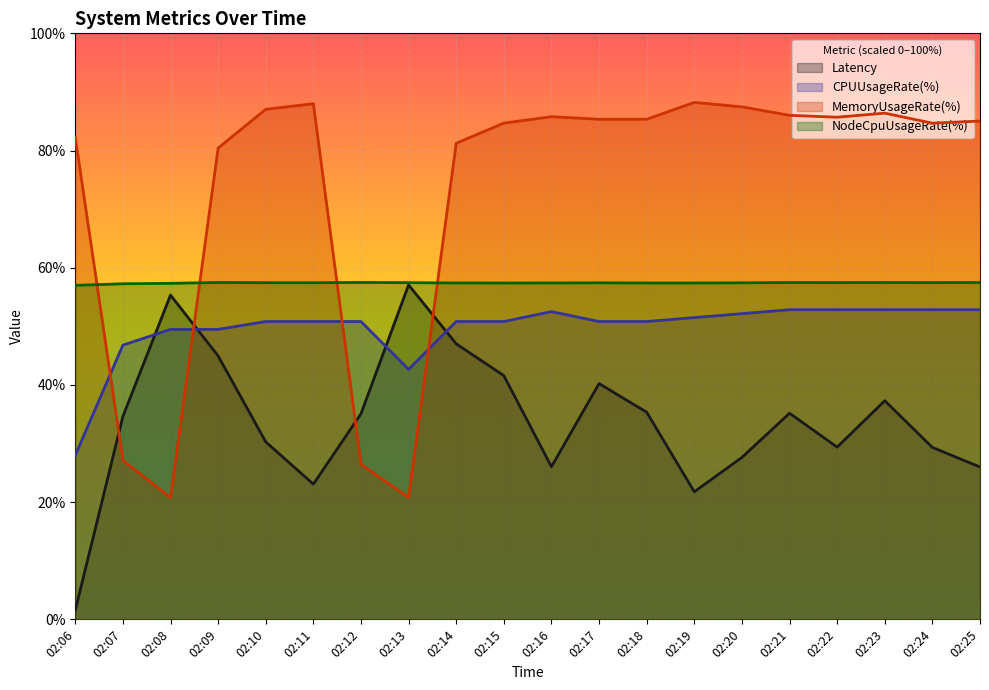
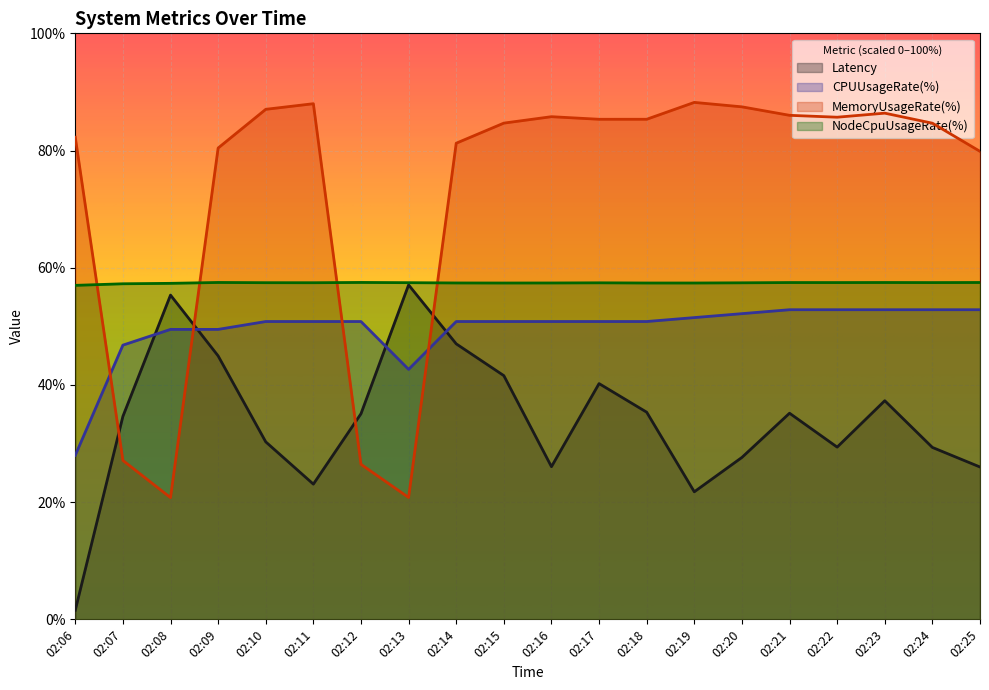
  {
    "CPUUsageRate(%)": {
      "02:06": "28%",
      "02:07": "47%",
      "02:08": "49%",
      "02:09": "49%",
      "02:10": "51%",
      "02:11": "51%",
      "02:12": "51%",
      "02:13": "43%",
      "02:14": "51%",
      "02:15": "51%",
-     "02:16": "53%",
+     "02:16": "51%",
      "02:17": "51%",
      "02:18": "51%",
      "02:19": "51%",
      "02:20": "52%",
      "02:21": "53%",
      "02:22": "53%",
      "02:23": "53%",
      "02:24": "53%",
      "02:25": "53%"
    },
    "MemoryUsageRate(%)": {
      "02:06": "82%",
      "02:07": "27%",
      "02:08": "21%",
      "02:09": "80%",
      "02:10": "87%",
      "02:11": "88%",
      "02:12": "26%",
      "02:13": "21%",
      "02:14": "81%",
      "02:15": "85%",
      "02:16": "86%",
      "02:17": "85%",
      "02:18": "85%",
      "02:19": "88%",
      "02:20": "87%",
      "02:21": "86%",
-     "02:25": "85%"
+     "02:25": "80%"
    }
  }
